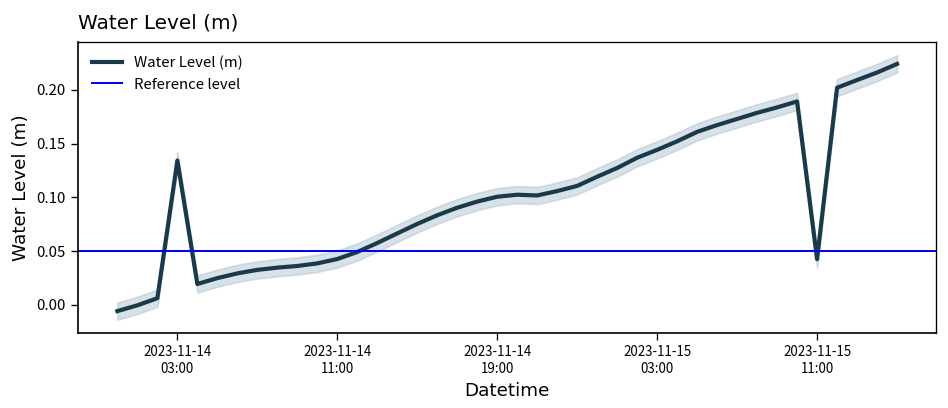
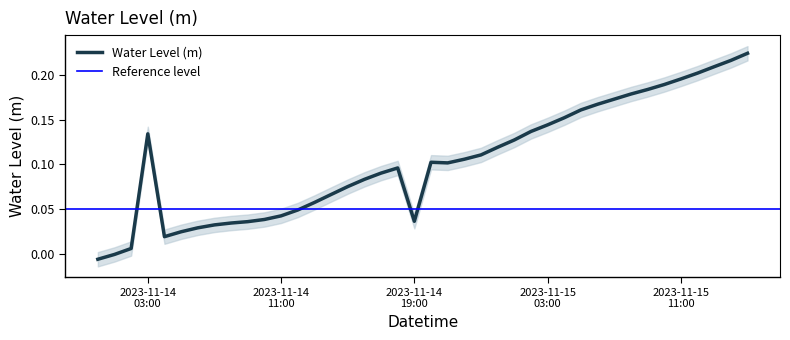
  {
    "Water Level (m)": {
      "2023-11-14 03:00": 0.13,
      "2023-11-14 11:00": 0.04,
-     "2023-11-14 19:00": 0.10,
+     "2023-11-14 19:00": 0.04,
      "2023-11-15 03:00": 0.14,
-     "2023-11-15 11:00": 0.04
+     "2023-11-15 11:00": 0.20
    }
  }
